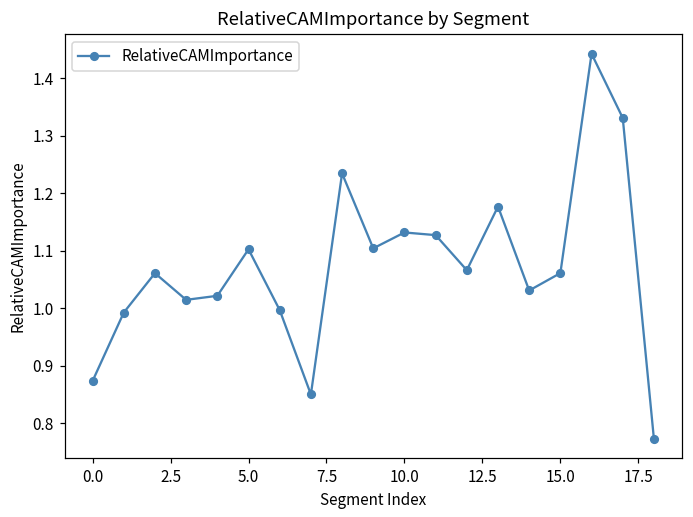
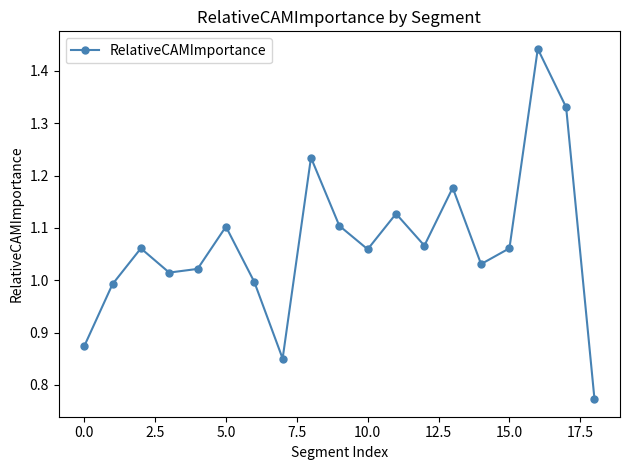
  {
    "0.0": 0.87,
    "5.0": 1.10,
-   "10.0": 1.13,
+   "10.0": 1.06,
    "15.0": 1.06
  }
